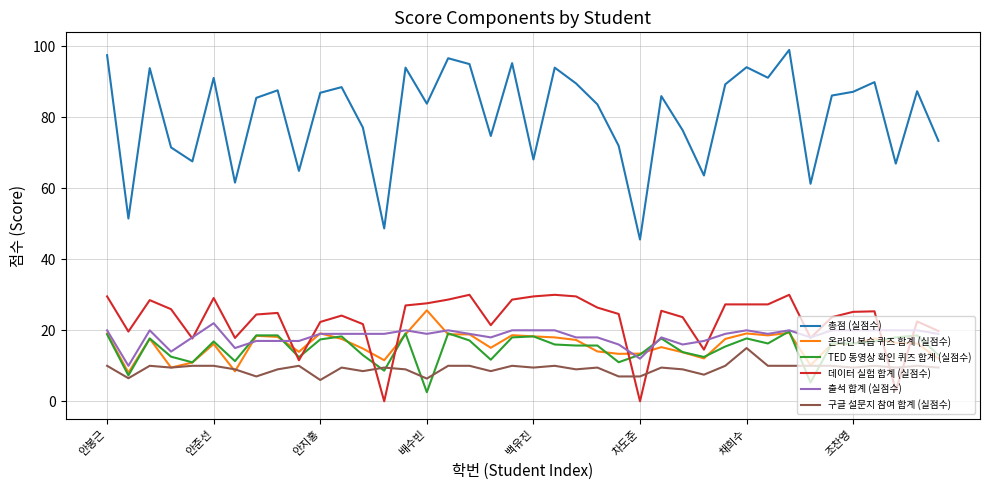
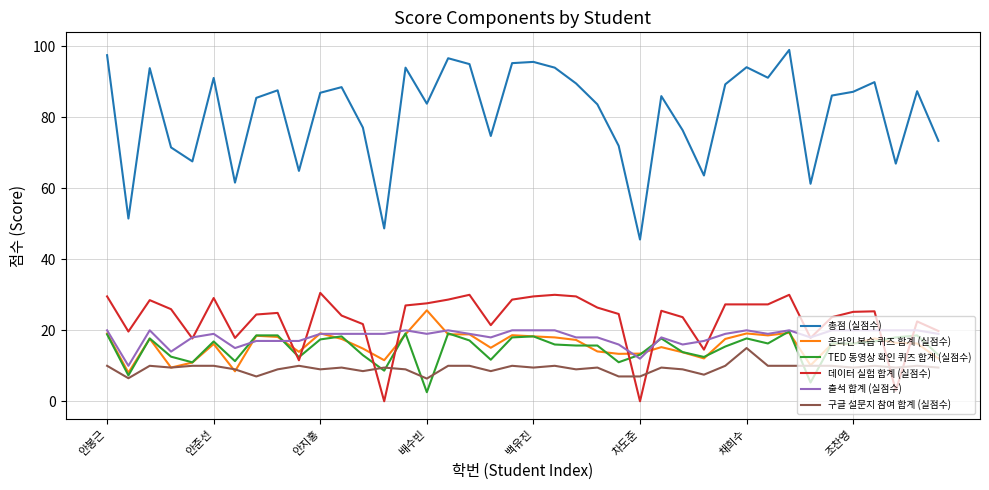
  {
    "총점 (실점수)": {
      "안봉근": 98,
      "안준선": 91,
      "안지홍": 87,
      "배수빈": 84,
-     "백유진": 68,
+     "백유진": 96,
      "차도준": 46,
      "채희수": 94,
      "조찬영": 87
    },
    "온라인 복습 퀴즈 합계 (실점수)": {
      "배수빈": 26,
      "채희수": 19
    },
    "TED 동영상 확인 퀴즈 합계 (실점수)": {
      "안지홍": 17,
      "배수빈": 3,
      "채희수": 18
    },
    "데이터 실험 합계 (실점수)": {
      "안봉근": 30,
      "안준선": 29,
-     "안지홍": 22,
+     "안지홍": 31,
      "배수빈": 28,
      "백유진": 30,
      "차도준": 0,
      "채희수": 27,
      "조찬영": 25
    },
    "출석 합계 (실점수)": {
      "안봉근": 20,
-     "안준선": 22,
+     "안준선": 19,
      "배수빈": 19,
      "백유진": 20,
      "차도준": 12,
      "채희수": 20
    },
    "구글 설문지 참여 합계 (실점수)": {
      "안봉근": 10,
      "안준선": 10,
-     "안지홍": 6,
+     "안지홍": 9,
      "배수빈": 6,
      "백유진": 10,
      "차도준": 7,
      "채희수": 15
    }
  }
